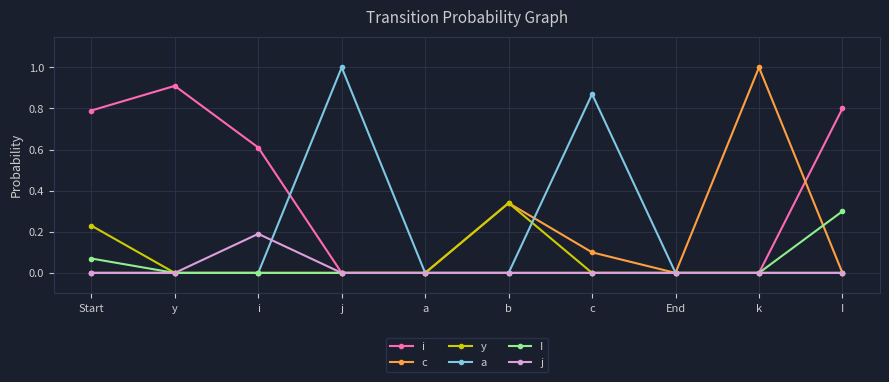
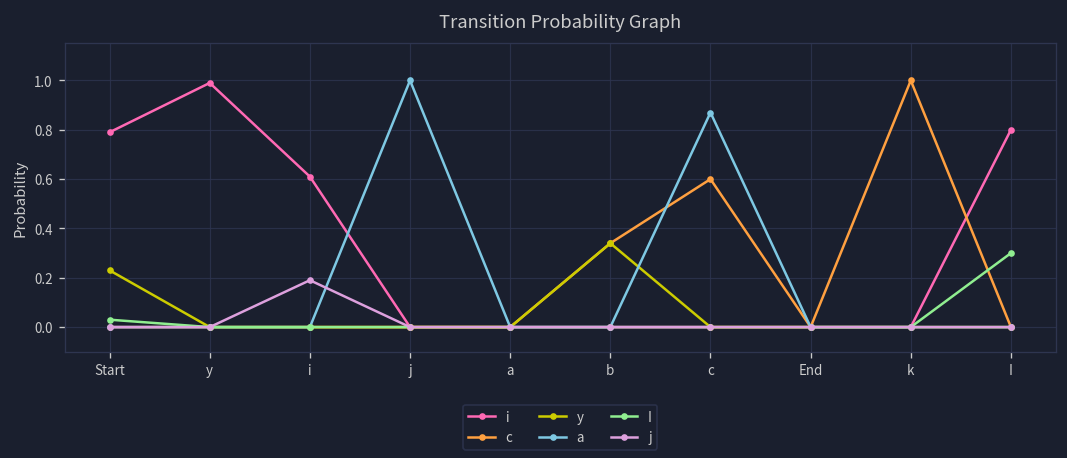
  {
    "i": {
      "Start": 0.79,
-     "y": 0.91,
+     "y": 0.99,
      "i": 0.61,
      "I": 0.80
    },
    "c": {
-     "c": 0.1,
+     "c": 0.6,
      "k": 1.0
    },
    "y": {
      "Start": 0.23
    },
    "a": {
      "j": 1.00,
      "c": 0.87
    },
    "I": {
-     "Start": 0.07,
+     "Start": 0.03,
      "I": 0.30
    },
    "j": {
      "i": 0.19
    }
  }
